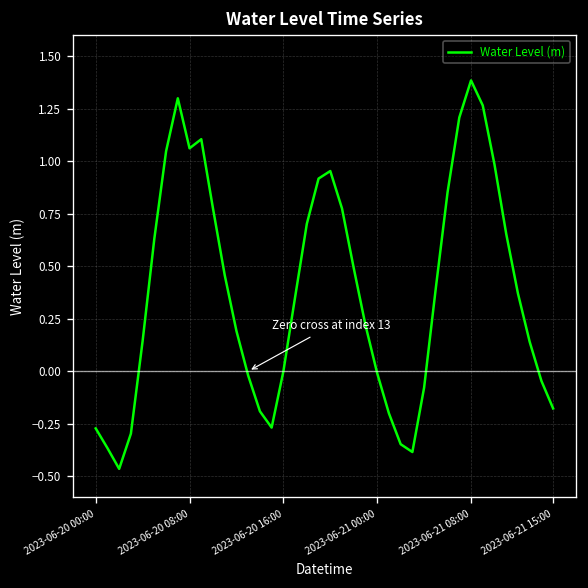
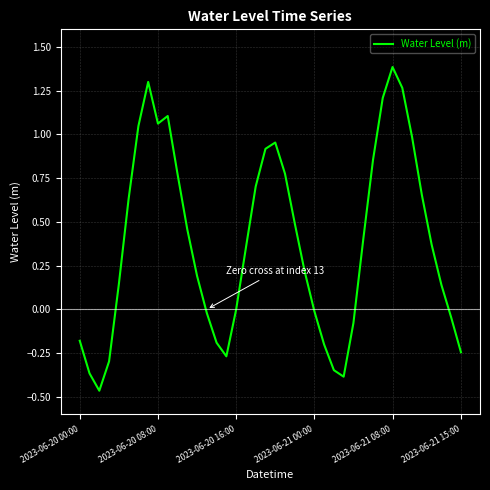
  {
-   "2023-06-20 00:00": -0.27,
+   "2023-06-20 00:00": -0.18,
    "2023-06-20 08:00": 1.06,
    "2023-06-20 16:00": 0.00,
    "2023-06-21 00:00": -0.01,
    "2023-06-21 08:00": 1.38,
-   "2023-06-21 15:00": -0.18
+   "2023-06-21 15:00": -0.24
  }
